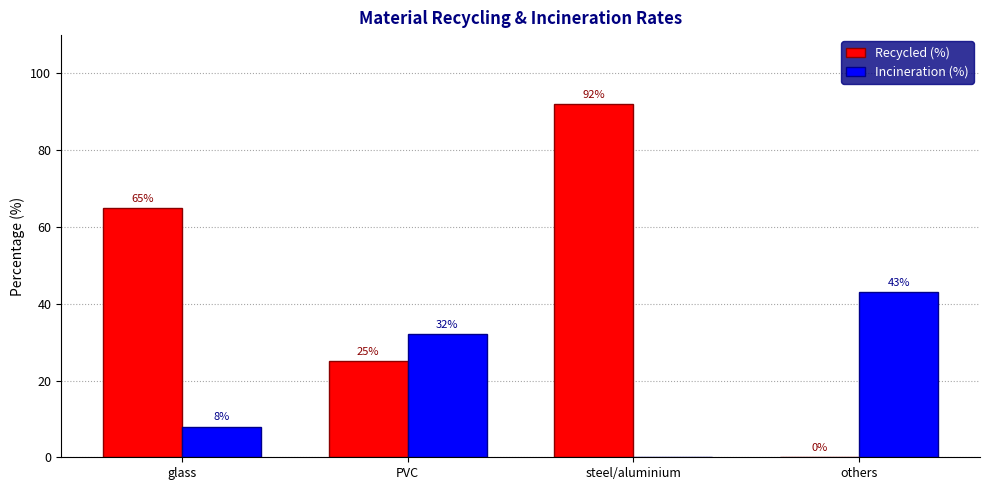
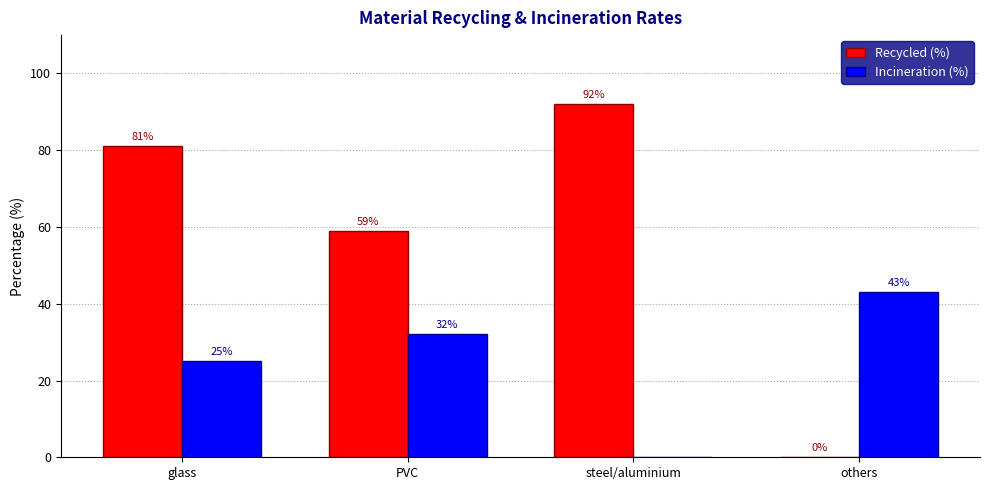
  {
    "Recycled (%)": {
-     "glass": "65%",
-     "PVC": "25%",
+     "glass": "81%",
+     "PVC": "59%",
      "steel/aluminium": "92%",
      "others": "0%"
    },
    "Incineration (%)": {
-     "glass": "8%",
+     "glass": "25%",
      "PVC": "32%",
      "others": "43%"
    }
  }
